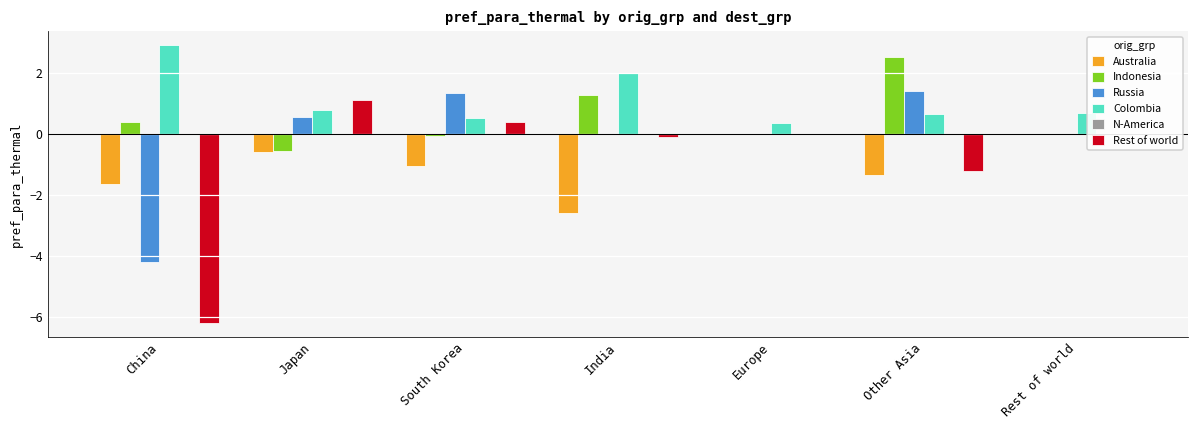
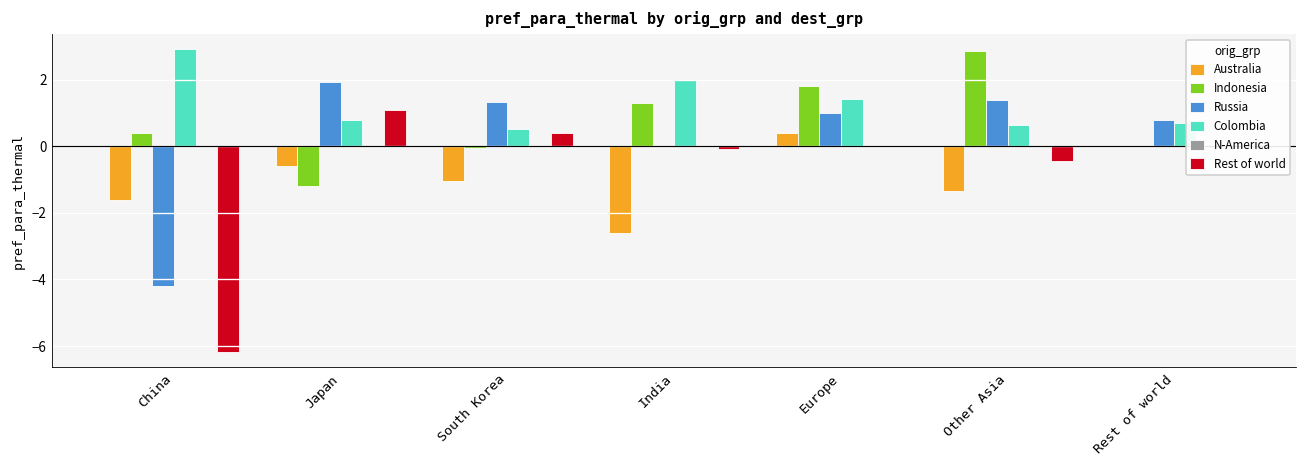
  {
    "Australia": {
      "China": -1.6,
      "Japan": -0.6,
      "South Korea": -1.0,
      "India": -2.6,
-     "Europe": 0.0,
+     "Europe": 0.4,
      "Other Asia": -1.3,
      "Rest of world": 0.0
    },
    "Indonesia": {
      "China": 0.4,
-     "Japan": -0.6,
+     "Japan": -1.2,
      "India": 1.3,
-     "Europe": 0.0,
-     "Other Asia": 2.5,
+     "Europe": 1.8,
+     "Other Asia": 2.9,
      "Rest of world": 0.0
    },
    "Russia": {
      "China": -4.2,
-     "Japan": 0.6,
+     "Japan": 1.9,
      "South Korea": 1.3,
      "India": 0.0,
-     "Europe": 0,
+     "Europe": 1,
      "Other Asia": 1.4,
-     "Rest of world": 0.0
+     "Rest of world": 0.8
    },
    "Colombia": {
      "China": 2.9,
      "Japan": 0.8,
      "South Korea": 0.5,
      "India": 2.0,
-     "Europe": 0.4,
+     "Europe": 1.4,
      "Other Asia": 0.6,
      "Rest of world": 0.7
    },
    "N-America": {
      "China": 0.0,
      "Japan": 0.0,
      "South Korea": 0.0,
      "India": 0.0,
      "Europe": 0.0,
      "Other Asia": 0.0
    },
    "Rest of world": {
      "China": -6.2,
      "Japan": 1.1,
      "South Korea": 0.4,
      "Europe": 0.0,
-     "Other Asia": -1.2
+     "Other Asia": -0.4
    }
  }
